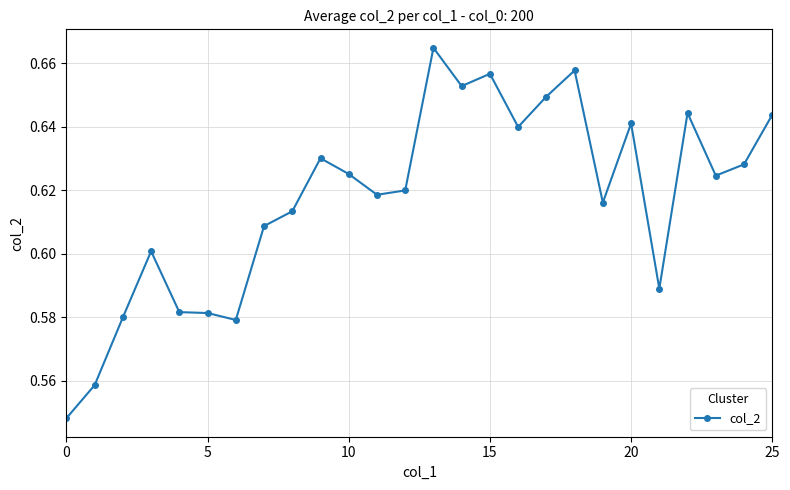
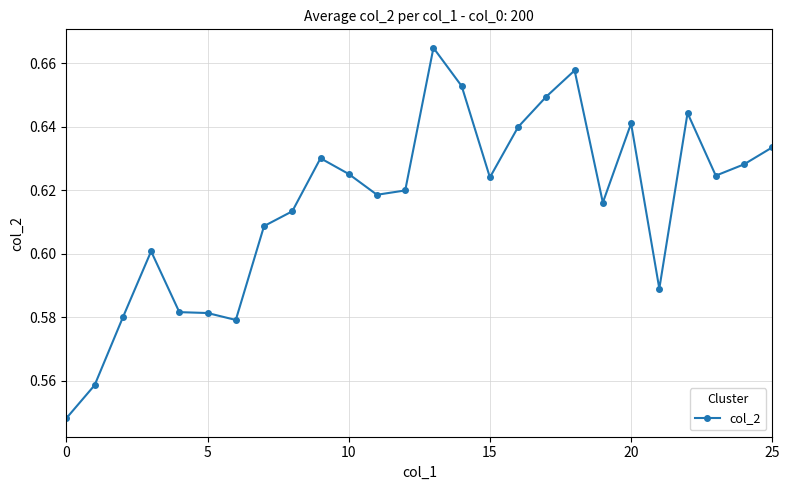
  {
    "0": 0.548,
    "5": 0.581,
    "10": 0.625,
-   "15": 0.657,
+   "15": 0.624,
    "20": 0.641,
-   "25": 0.644
+   "25": 0.634
  }
